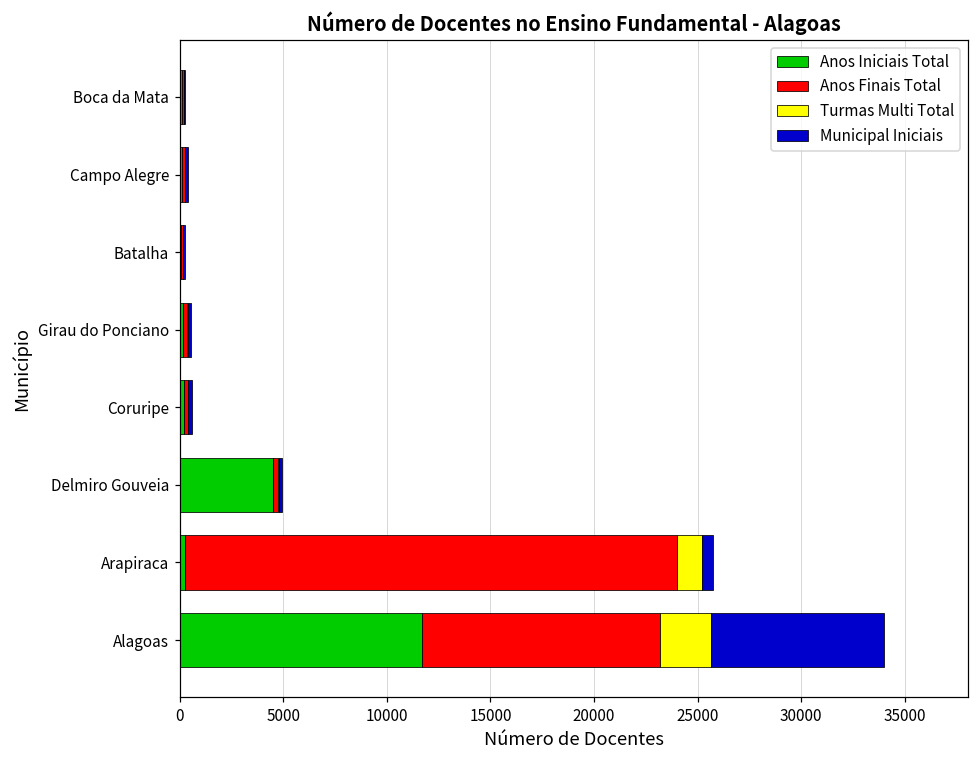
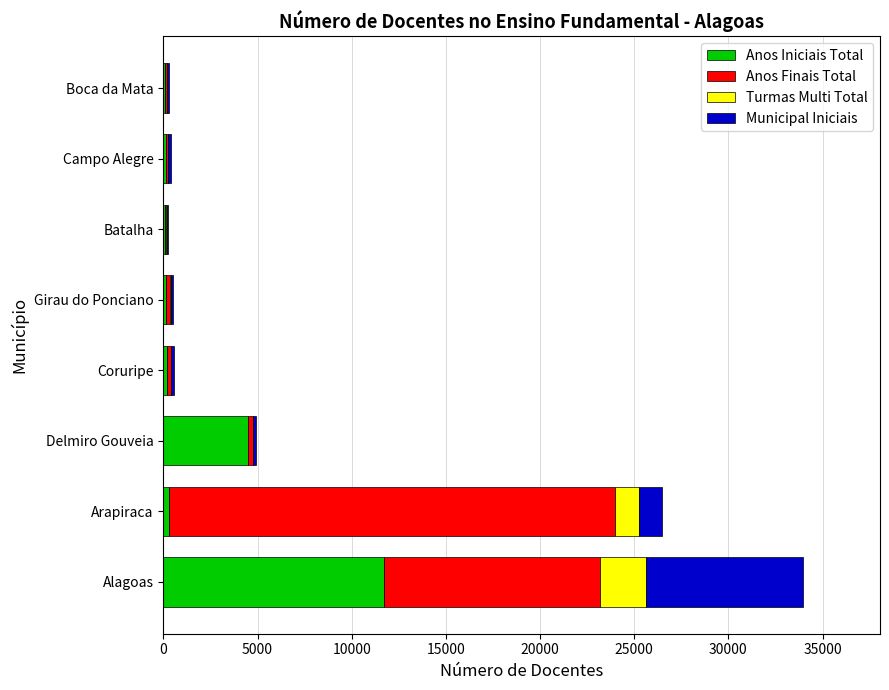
  {
    "Anos Iniciais Total": {
      "Campo Alegre": 100,
      "Girau do Ponciano": 200,
      "Coruripe": 200,
      "Delmiro Gouveia": 4500,
      "Arapiraca": 300,
      "Alagoas": 11700
    },
    "Anos Finais Total": {
      "Girau do Ponciano": 200,
      "Coruripe": 200,
      "Delmiro Gouveia": 200,
      "Arapiraca": 23700,
      "Alagoas": 11500
    },
    "Turmas Multi Total": {
      "Boca da Mata": 0,
      "Campo Alegre": 0,
      "Coruripe": 0,
      "Arapiraca": 1200,
      "Alagoas": 2500
    },
    "Municipal Iniciais": {
      "Girau do Ponciano": 100,
      "Coruripe": 200,
      "Delmiro Gouveia": 100,
-     "Arapiraca": 500,
+     "Arapiraca": 1300,
      "Alagoas": 8300
    }
  }
